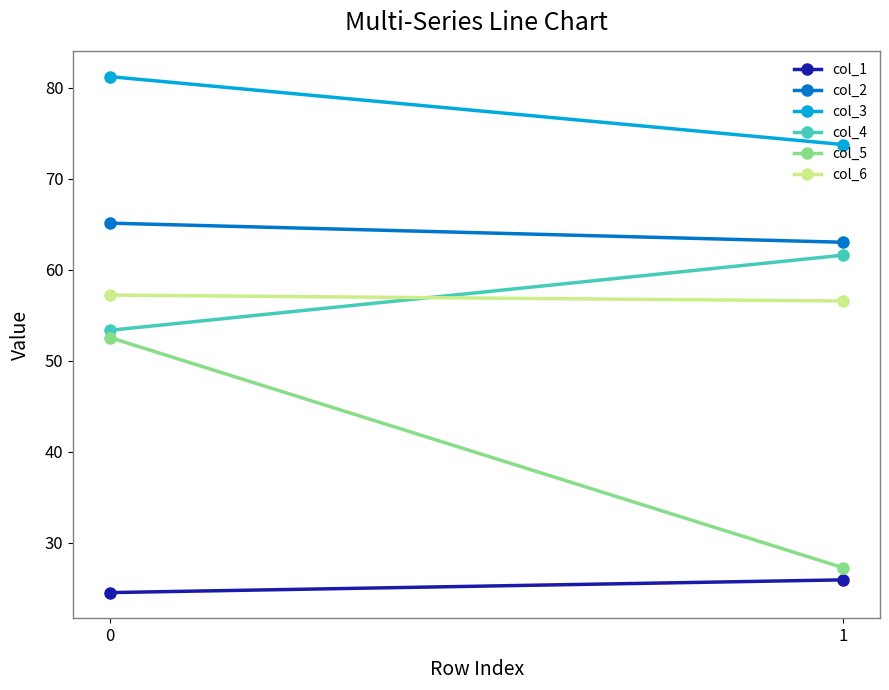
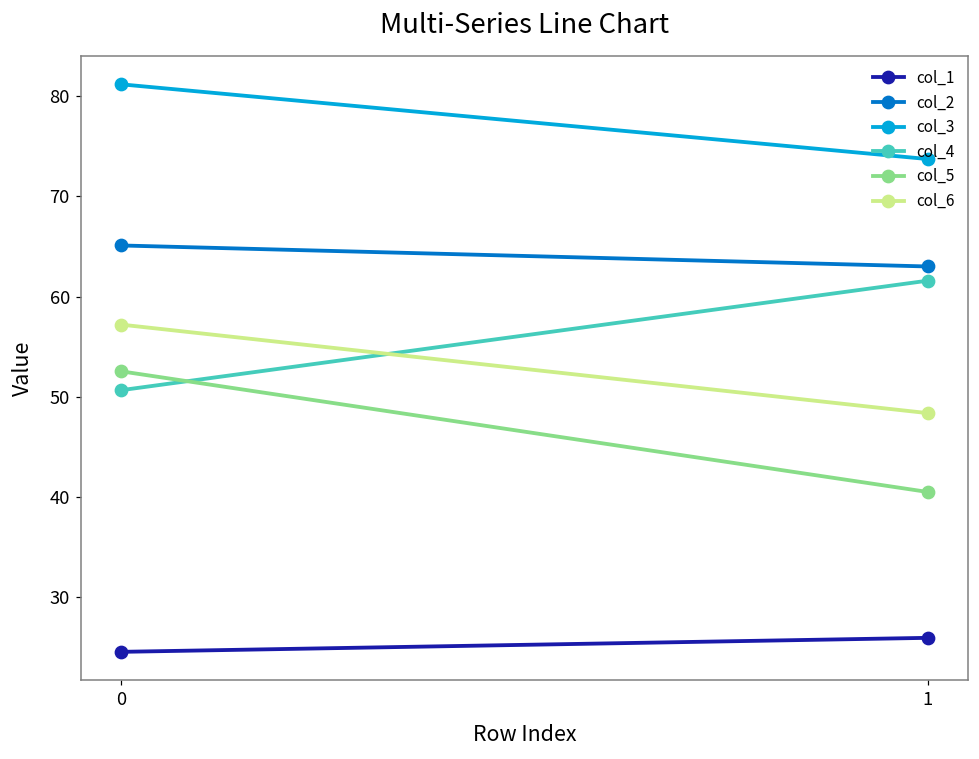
  {
    "col_1": {
      "0": 25,
      "1": 26
    },
    "col_4": {
-     "0": 53,
+     "0": 51,
      "1": 62
    },
    "col_5": {
      "0": 53,
-     "1": 27
+     "1": 40
    },
    "col_6": {
      "0": 57,
-     "1": 57
+     "1": 48
    }
  }
